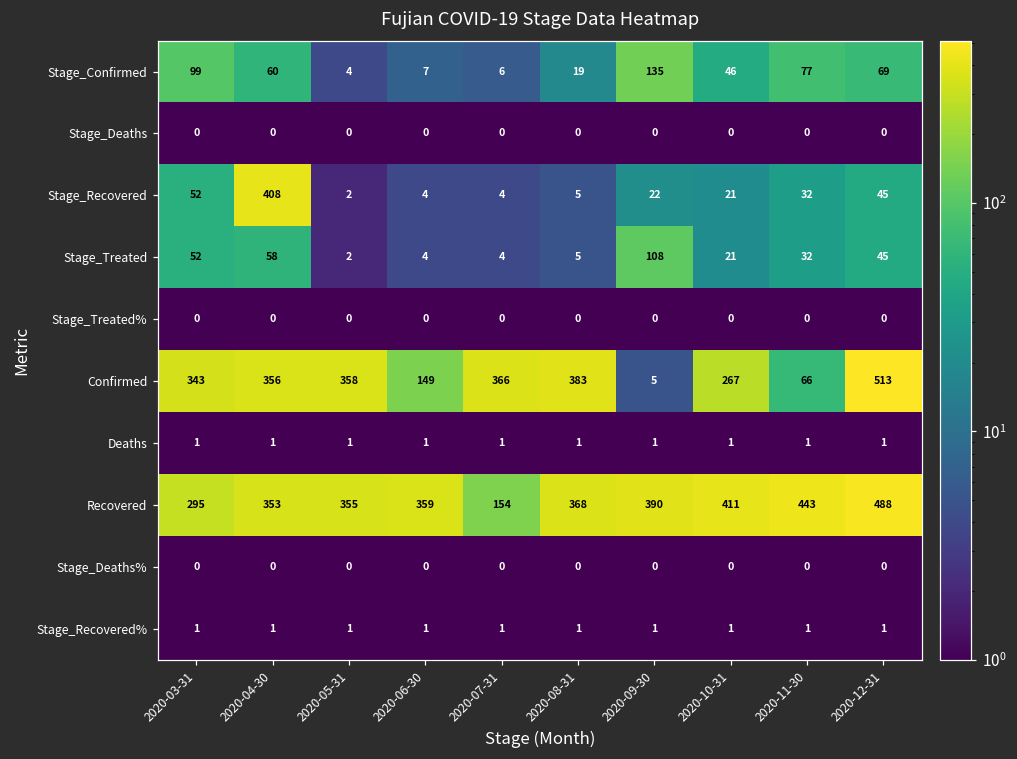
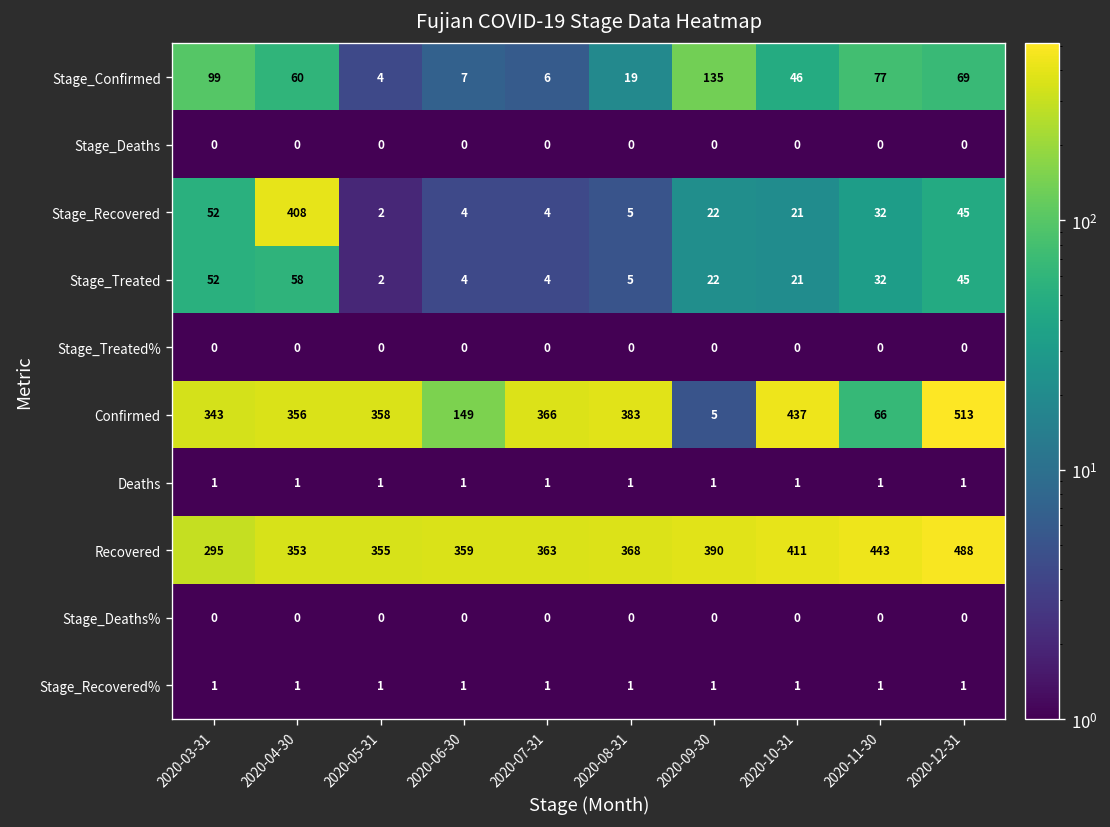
  {
    "Stage_Confirmed": {
      "2020-03-31": 99,
      "2020-04-30": 60,
      "2020-05-31": 4,
      "2020-06-30": 7,
      "2020-07-31": 6,
      "2020-08-31": 19,
      "2020-09-30": 135,
      "2020-10-31": 46,
      "2020-11-30": 77,
      "2020-12-31": 69
    },
    "Stage_Deaths": {
      "2020-03-31": 0,
      "2020-04-30": 0,
      "2020-05-31": 0,
      "2020-06-30": 0,
      "2020-07-31": 0,
      "2020-08-31": 0,
      "2020-09-30": 0,
      "2020-10-31": 0,
      "2020-11-30": 0,
      "2020-12-31": 0
    },
    "Stage_Recovered": {
      "2020-03-31": 52,
      "2020-04-30": 408,
      "2020-05-31": 2,
      "2020-06-30": 4,
      "2020-07-31": 4,
      "2020-08-31": 5,
      "2020-09-30": 22,
      "2020-10-31": 21,
      "2020-11-30": 32,
      "2020-12-31": 45
    },
    "Stage_Treated": {
      "2020-03-31": 52,
      "2020-04-30": 58,
      "2020-05-31": 2,
      "2020-06-30": 4,
      "2020-07-31": 4,
      "2020-08-31": 5,
-     "2020-09-30": 108,
+     "2020-09-30": 22,
      "2020-10-31": 21,
      "2020-11-30": 32,
      "2020-12-31": 45
    },
    "Stage_Treated%": {
      "2020-03-31": 0,
      "2020-04-30": 0,
      "2020-05-31": 0,
      "2020-06-30": 0,
      "2020-07-31": 0,
      "2020-08-31": 0,
      "2020-09-30": 0,
      "2020-10-31": 0,
      "2020-11-30": 0,
      "2020-12-31": 0
    },
    "Confirmed": {
      "2020-03-31": 343,
      "2020-04-30": 356,
      "2020-05-31": 358,
      "2020-06-30": 149,
      "2020-07-31": 366,
      "2020-08-31": 383,
      "2020-09-30": 5,
-     "2020-10-31": 267,
+     "2020-10-31": 437,
      "2020-11-30": 66,
      "2020-12-31": 513
    },
    "Deaths": {
      "2020-03-31": 1,
      "2020-04-30": 1,
      "2020-05-31": 1,
      "2020-06-30": 1,
      "2020-07-31": 1,
      "2020-08-31": 1,
      "2020-09-30": 1,
      "2020-10-31": 1,
      "2020-11-30": 1,
      "2020-12-31": 1
    },
    "Recovered": {
      "2020-03-31": 295,
      "2020-04-30": 353,
      "2020-05-31": 355,
      "2020-06-30": 359,
-     "2020-07-31": 154,
+     "2020-07-31": 363,
      "2020-08-31": 368,
      "2020-09-30": 390,
      "2020-10-31": 411,
      "2020-11-30": 443,
      "2020-12-31": 488
    },
    "Stage_Deaths%": {
      "2020-03-31": 0,
      "2020-04-30": 0,
      "2020-05-31": 0,
      "2020-06-30": 0,
      "2020-07-31": 0,
      "2020-08-31": 0,
      "2020-09-30": 0,
      "2020-10-31": 0,
      "2020-11-30": 0,
      "2020-12-31": 0
    },
    "Stage_Recovered%": {
      "2020-03-31": 1,
      "2020-04-30": 1,
      "2020-05-31": 1,
      "2020-06-30": 1,
      "2020-07-31": 1,
      "2020-08-31": 1,
      "2020-09-30": 1,
      "2020-10-31": 1,
      "2020-11-30": 1,
      "2020-12-31": 1
    }
  }
